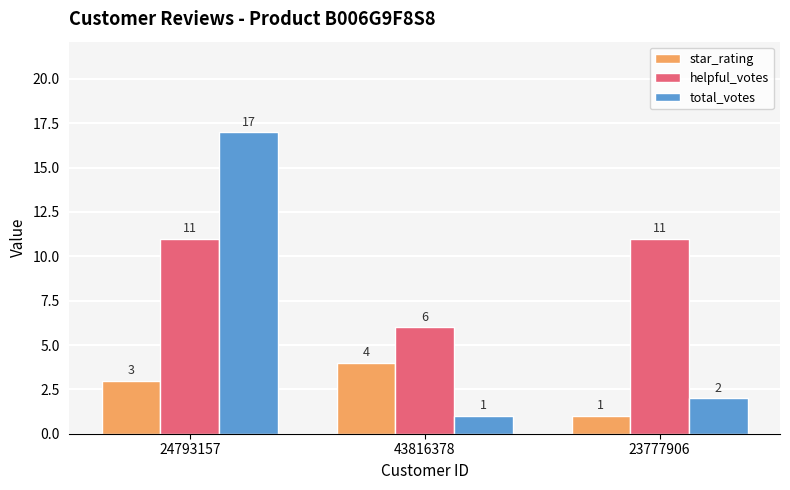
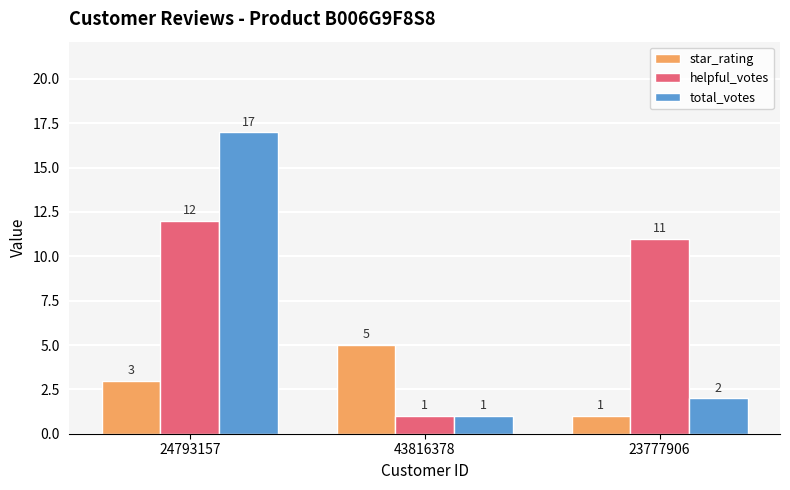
  {
    "star_rating": {
      "24793157": 3,
-     "43816378": 4,
+     "43816378": 5,
      "23777906": 1
    },
    "helpful_votes": {
-     "24793157": 11,
-     "43816378": 6,
+     "24793157": 12,
+     "43816378": 1,
      "23777906": 11
    },
    "total_votes": {
      "24793157": 17,
      "43816378": 1,
      "23777906": 2
    }
  }
